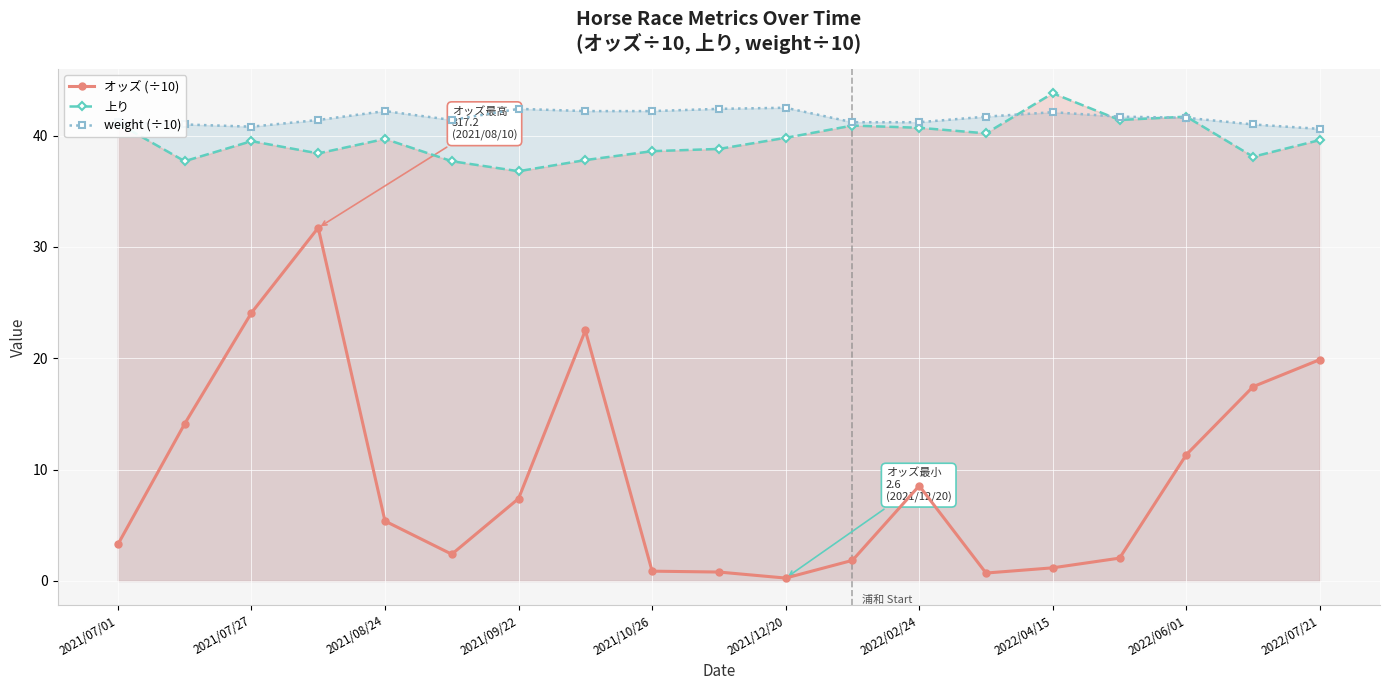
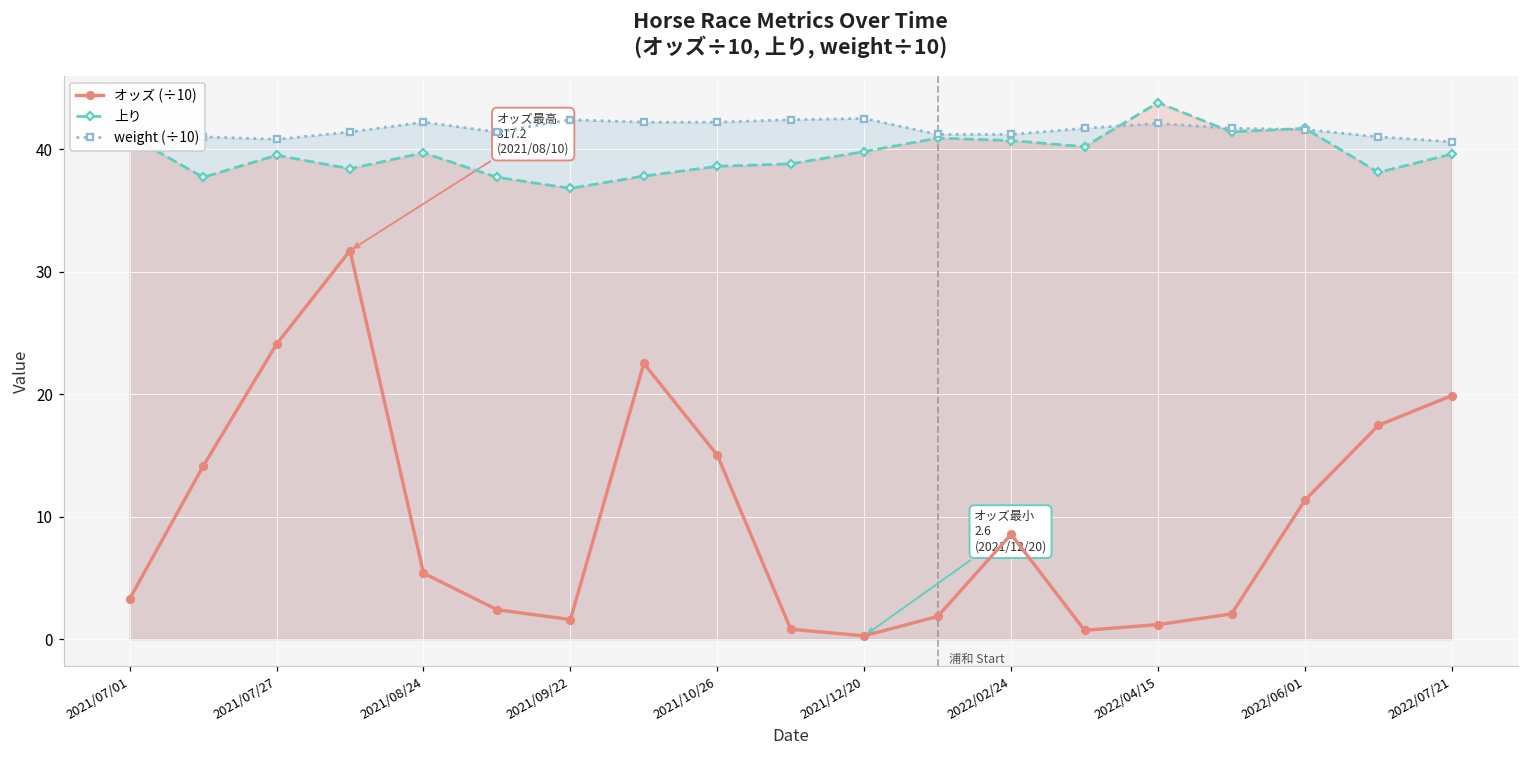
  {
    "オッズ (÷10)": {
      "2021/07/01": 3.3,
      "2021/07/27": 24.1,
      "2021/08/24": 5.4,
-     "2021/09/22": 7.4,
-     "2021/10/26": 0.9,
+     "2021/09/22": 1.6,
+     "2021/10/26": 15.0,
      "2021/12/20": 0.3,
      "2022/04/15": 1.2,
      "2022/06/01": 11.3,
      "2022/07/21": 19.9
    }
  }
